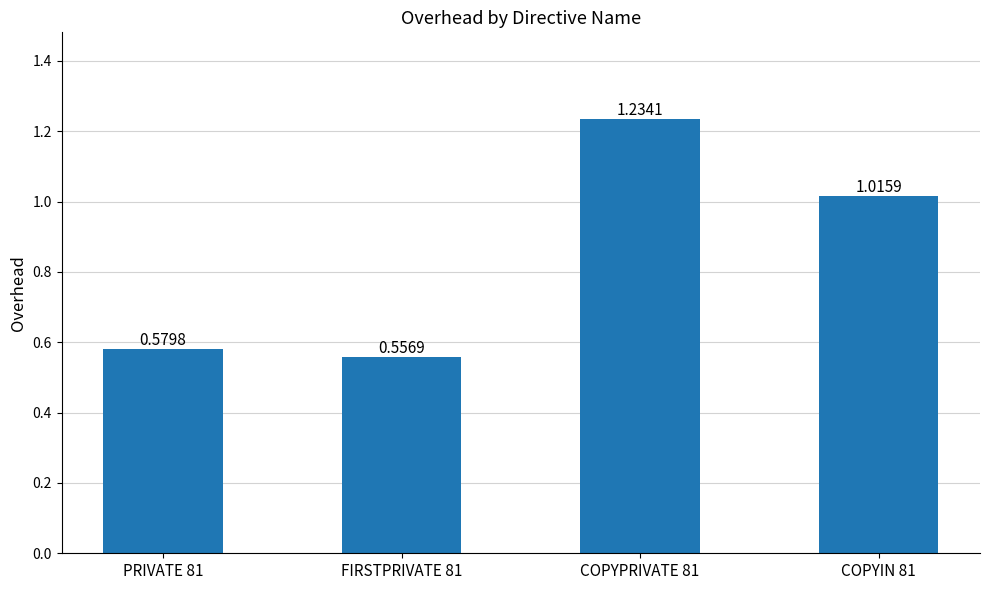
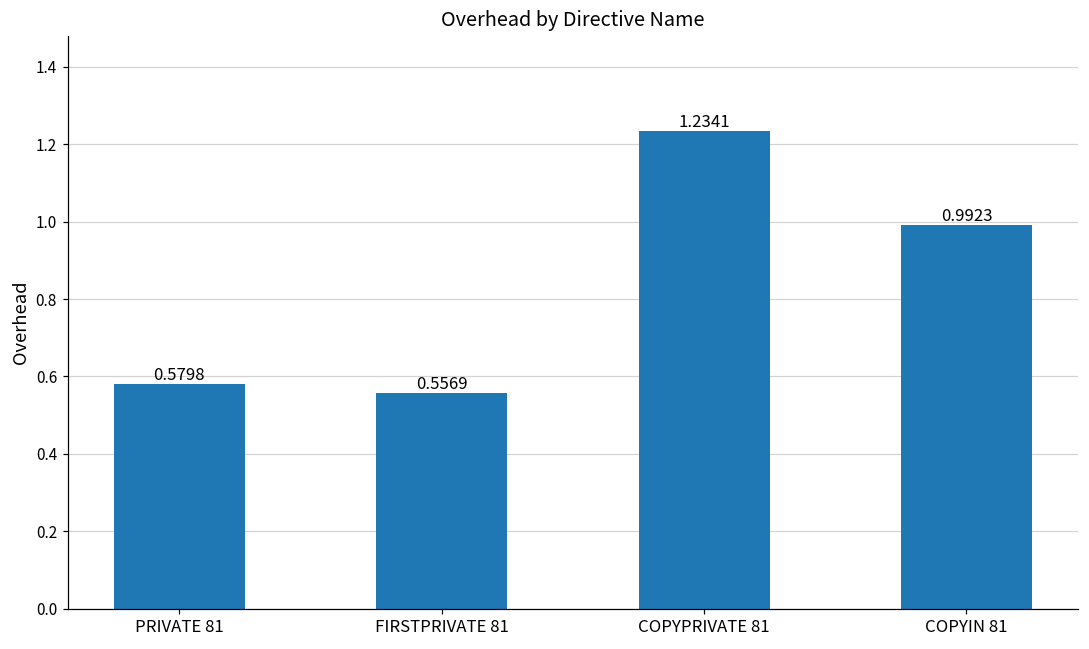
  {
    "PRIVATE 81": 0.5798,
    "FIRSTPRIVATE 81": 0.5569,
    "COPYPRIVATE 81": 1.2341,
-   "COPYIN 81": 1.0159
+   "COPYIN 81": 0.9923
  }
